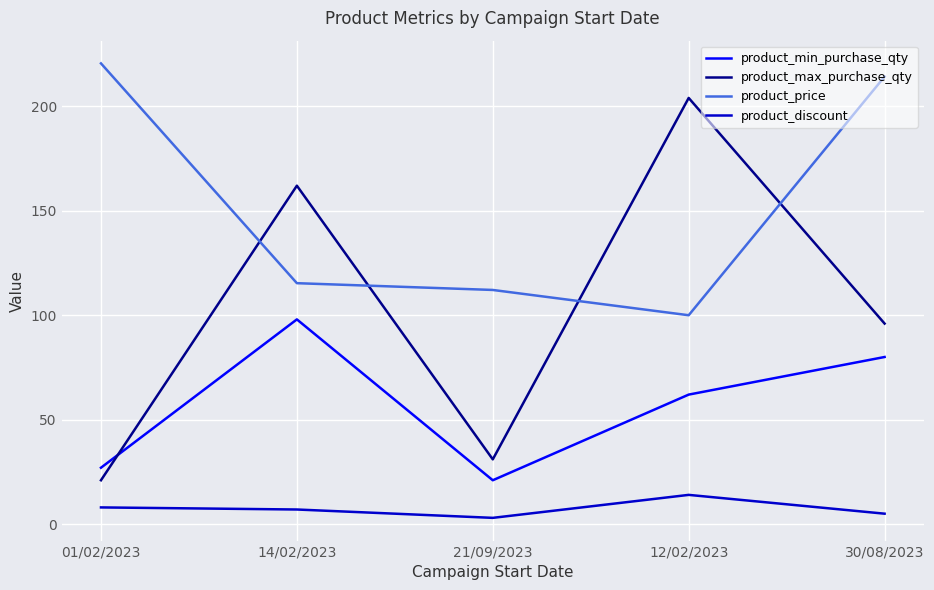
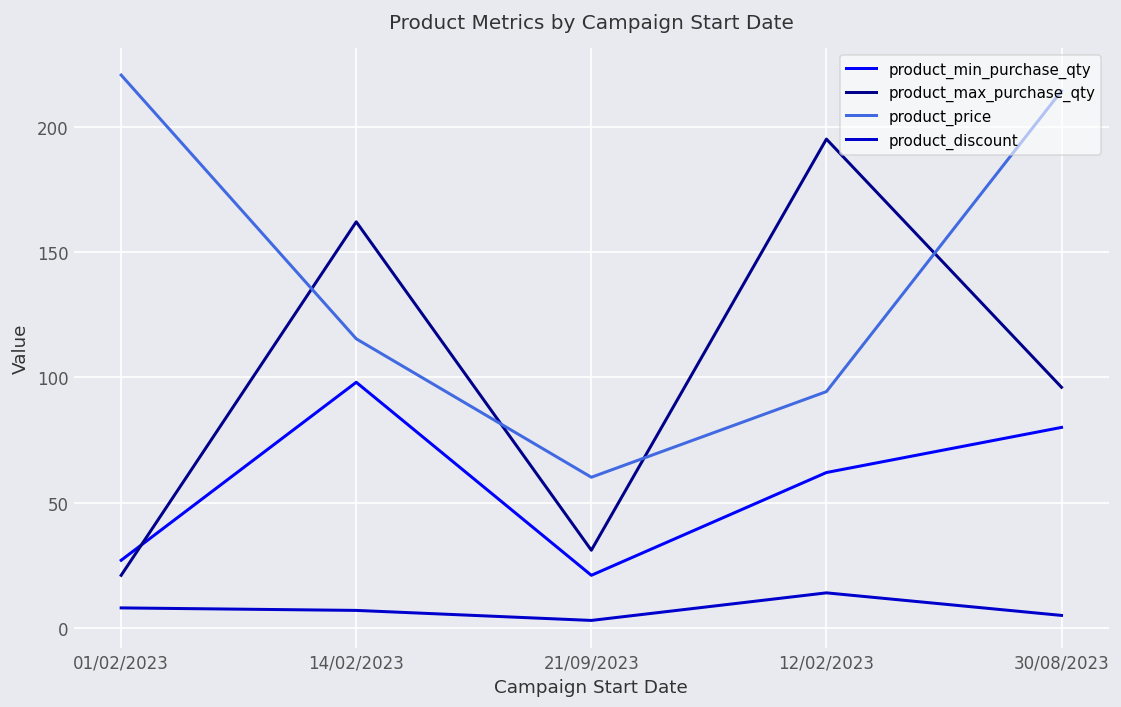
  {
    "product_max_purchase_qty": {
      "01/02/2023": 21,
      "14/02/2023": 162,
      "21/09/2023": 31,
-     "12/02/2023": 204,
+     "12/02/2023": 195,
      "30/08/2023": 96
    },
    "product_price": {
      "01/02/2023": 221,
      "14/02/2023": 115,
-     "21/09/2023": 112,
-     "12/02/2023": 100
+     "21/09/2023": 60,
+     "12/02/2023": 94
    }
  }
